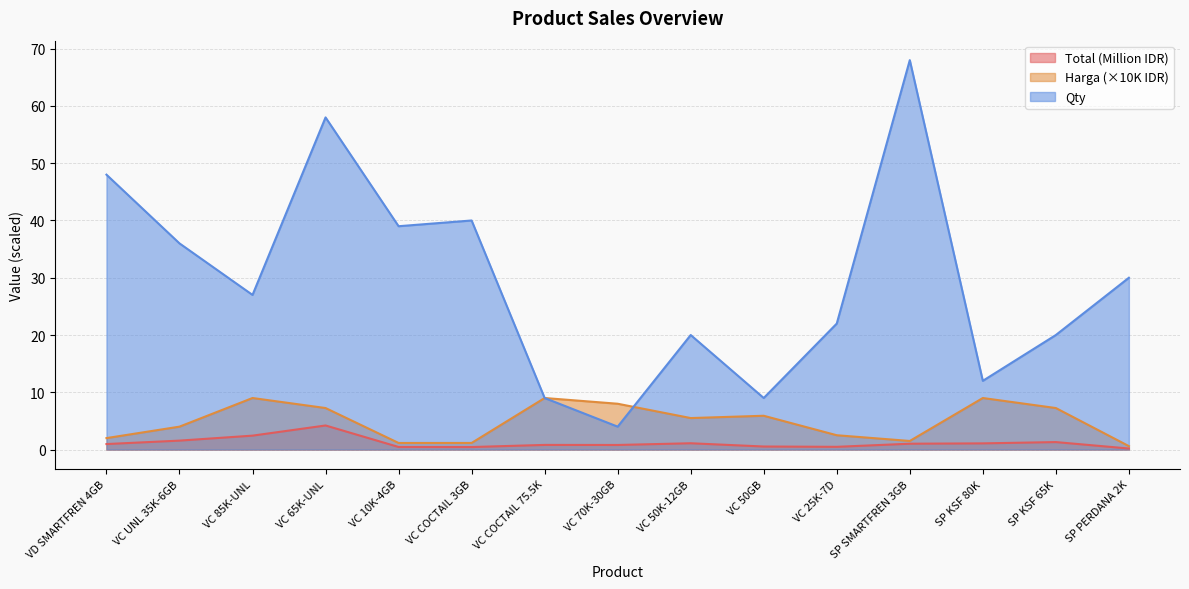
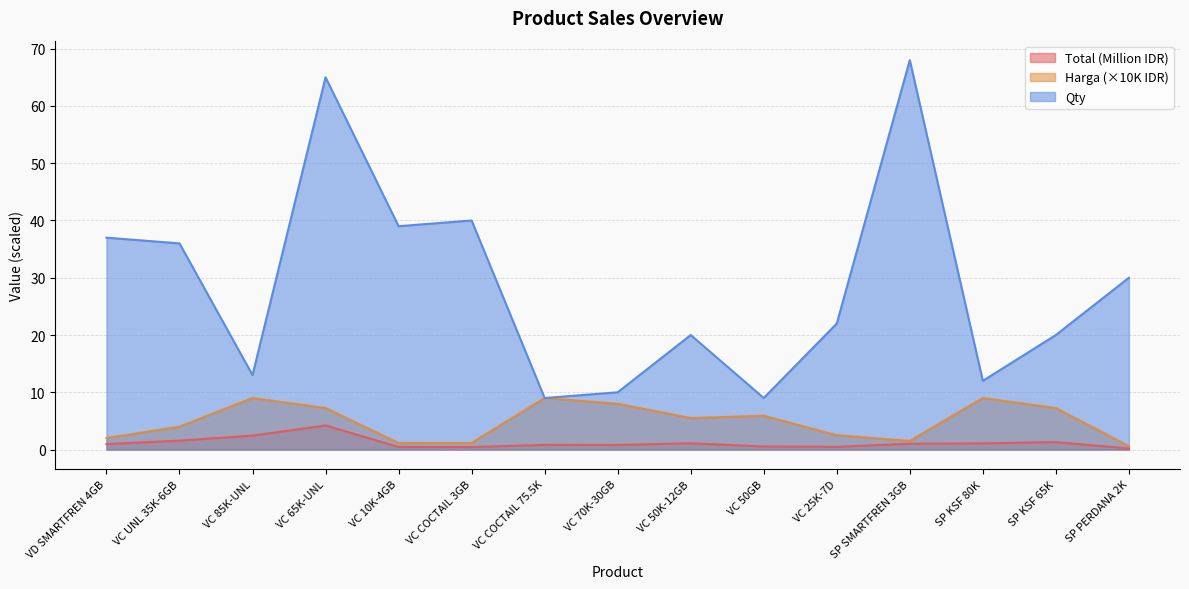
  {
    "Qty": {
-     "VD SMARTFREN 4GB": 48,
+     "VD SMARTFREN 4GB": 37,
      "VC UNL 35K-6GB": 36,
-     "VC 85K-UNL": 27,
-     "VC 65K-UNL": 58,
+     "VC 85K-UNL": 13,
+     "VC 65K-UNL": 65,
      "VC 10K-4GB": 39,
      "VC COCTAIL 3GB": 40,
-     "VC 70K-30GB": 4,
+     "VC 70K-30GB": 10,
      "VC 50K-12GB": 20,
      "VC 50GB": 9,
      "VC 25K-7D": 22,
      "SP SMARTFREN 3GB": 68,
      "SP KSF 80K": 12,
      "SP KSF 65K": 20,
      "SP PERDANA 2K": 30
    }
  }
